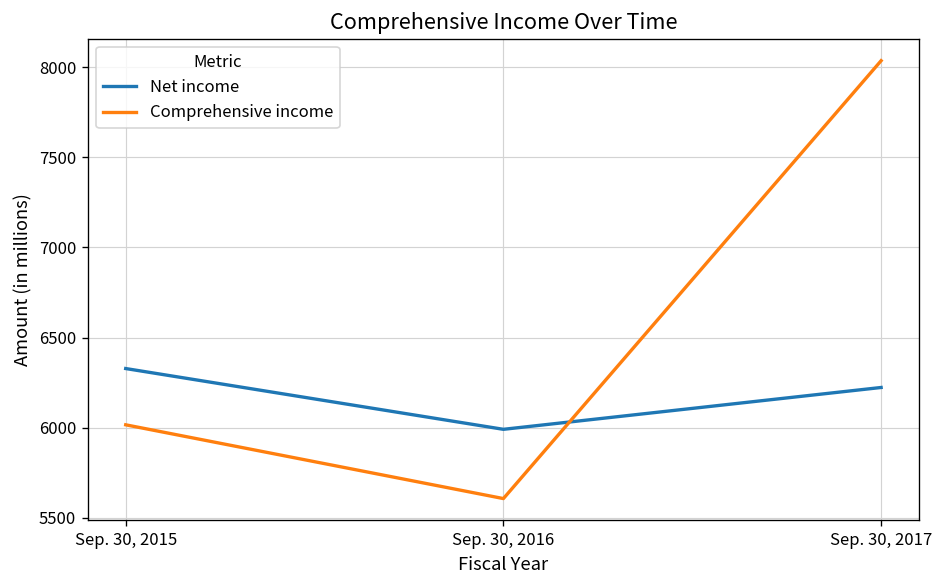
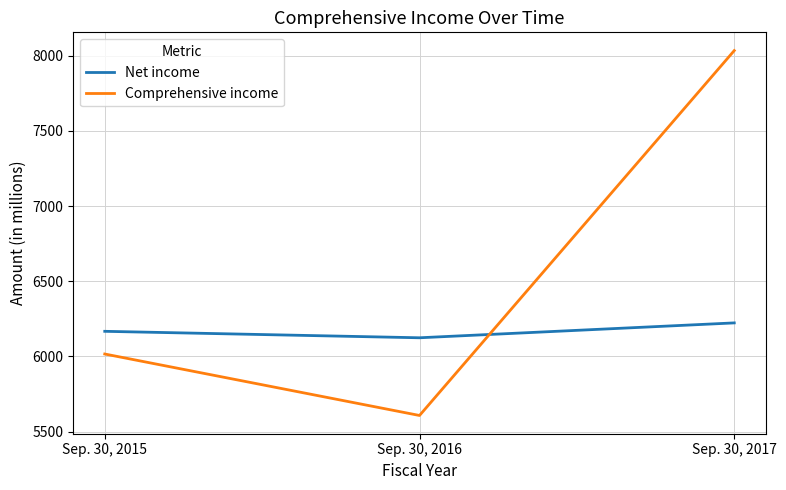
  {
    "Net income": {
-     "Sep. 30, 2015": 6330,
-     "Sep. 30, 2016": 5990,
+     "Sep. 30, 2015": 6170,
+     "Sep. 30, 2016": 6120,
      "Sep. 30, 2017": 6220
    },
    "Comprehensive income": {
      "Sep. 30, 2015": 6020,
      "Sep. 30, 2016": 5610,
      "Sep. 30, 2017": 8040
    }
  }
